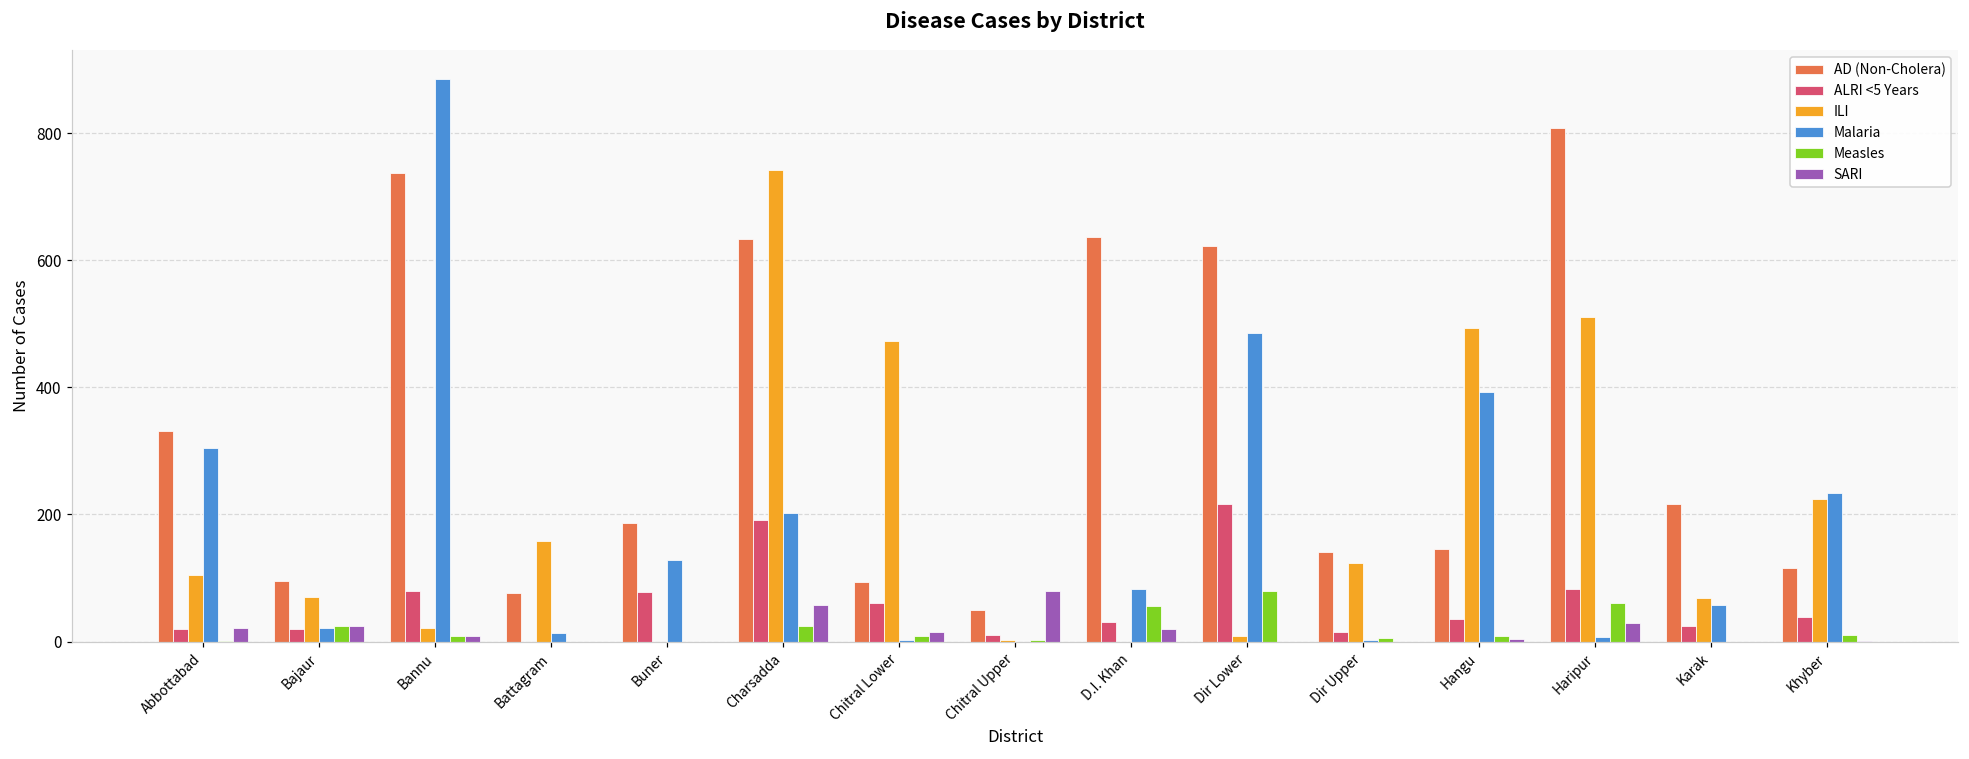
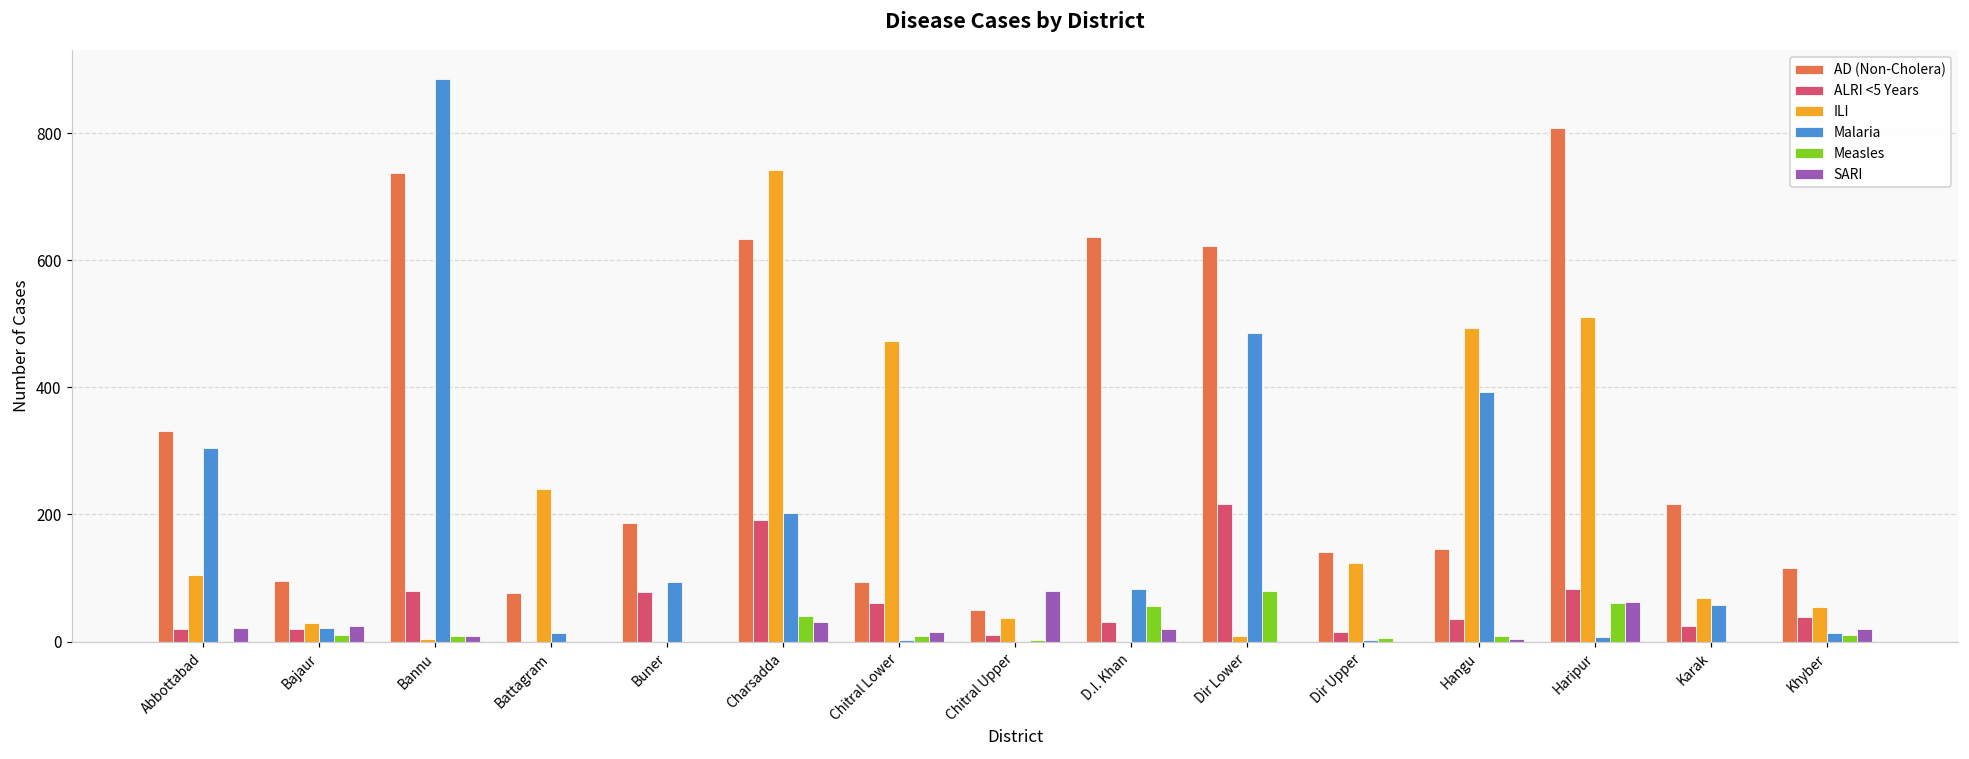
  {
    "ILI": {
      "Abbottabad": 100,
-     "Bajaur": 70,
-     "Bannu": 20,
-     "Battagram": 160,
+     "Bajaur": 30,
+     "Bannu": 0,
+     "Battagram": 240,
      "Buner": 0,
      "Charsadda": 740,
      "Chitral Lower": 470,
-     "Chitral Upper": 0,
+     "Chitral Upper": 40,
      "D.I. Khan": 0,
      "Dir Lower": 10,
      "Dir Upper": 120,
      "Hangu": 490,
      "Haripur": 510,
      "Karak": 70,
-     "Khyber": 230
+     "Khyber": 60
    },
    "Malaria": {
      "Abbottabad": 310,
      "Bajaur": 20,
      "Bannu": 890,
      "Battagram": 10,
-     "Buner": 130,
+     "Buner": 90,
      "Charsadda": 200,
      "Chitral Upper": 0,
      "D.I. Khan": 80,
      "Dir Lower": 490,
      "Hangu": 390,
      "Haripur": 10,
      "Karak": 60,
-     "Khyber": 230
+     "Khyber": 10
    },
    "Measles": {
-     "Bajaur": 30,
+     "Bajaur": 10,
      "Bannu": 10,
      "Battagram": 0,
      "Buner": 0,
-     "Charsadda": 20,
+     "Charsadda": 40,
      "Chitral Lower": 10,
      "D.I. Khan": 60,
      "Dir Lower": 80,
      "Dir Upper": 10,
      "Hangu": 10,
      "Haripur": 60,
      "Karak": 0,
      "Khyber": 10
    },
    "SARI": {
      "Abbottabad": 20,
      "Bajaur": 30,
      "Bannu": 10,
      "Battagram": 0,
      "Buner": 0,
-     "Charsadda": 60,
+     "Charsadda": 30,
      "Chitral Lower": 20,
      "Chitral Upper": 80,
      "D.I. Khan": 20,
      "Dir Lower": 0,
      "Dir Upper": 0,
-     "Haripur": 30,
+     "Haripur": 60,
      "Karak": 0,
-     "Khyber": 0
+     "Khyber": 20
    }
  }
